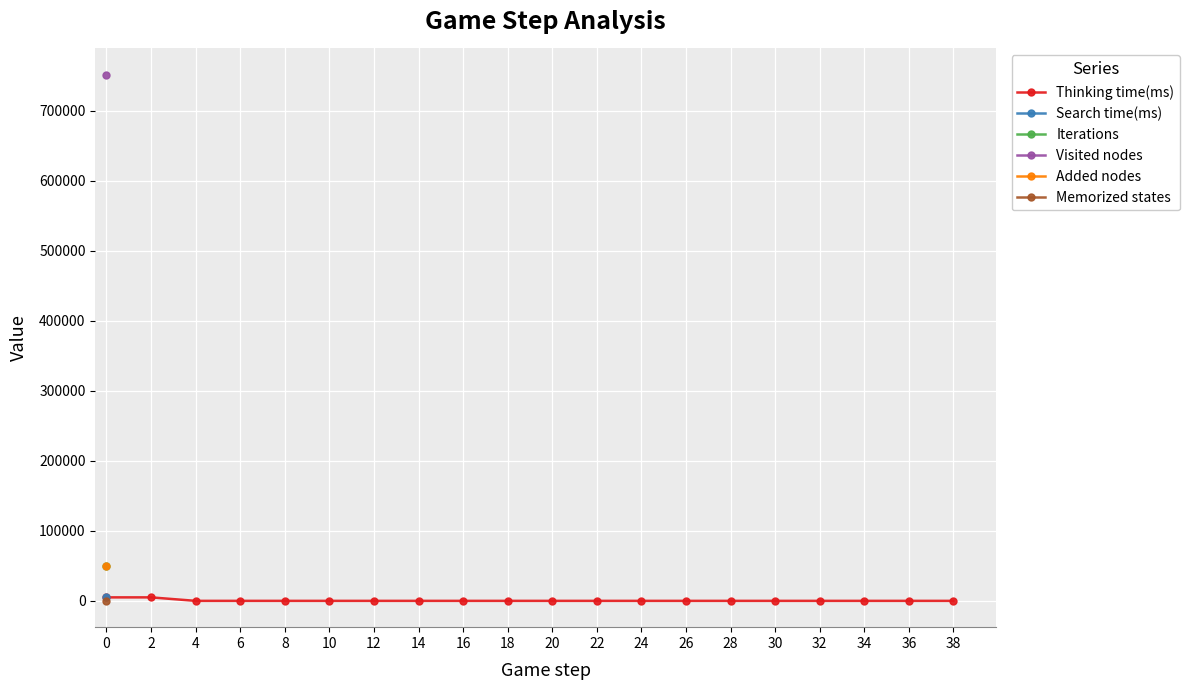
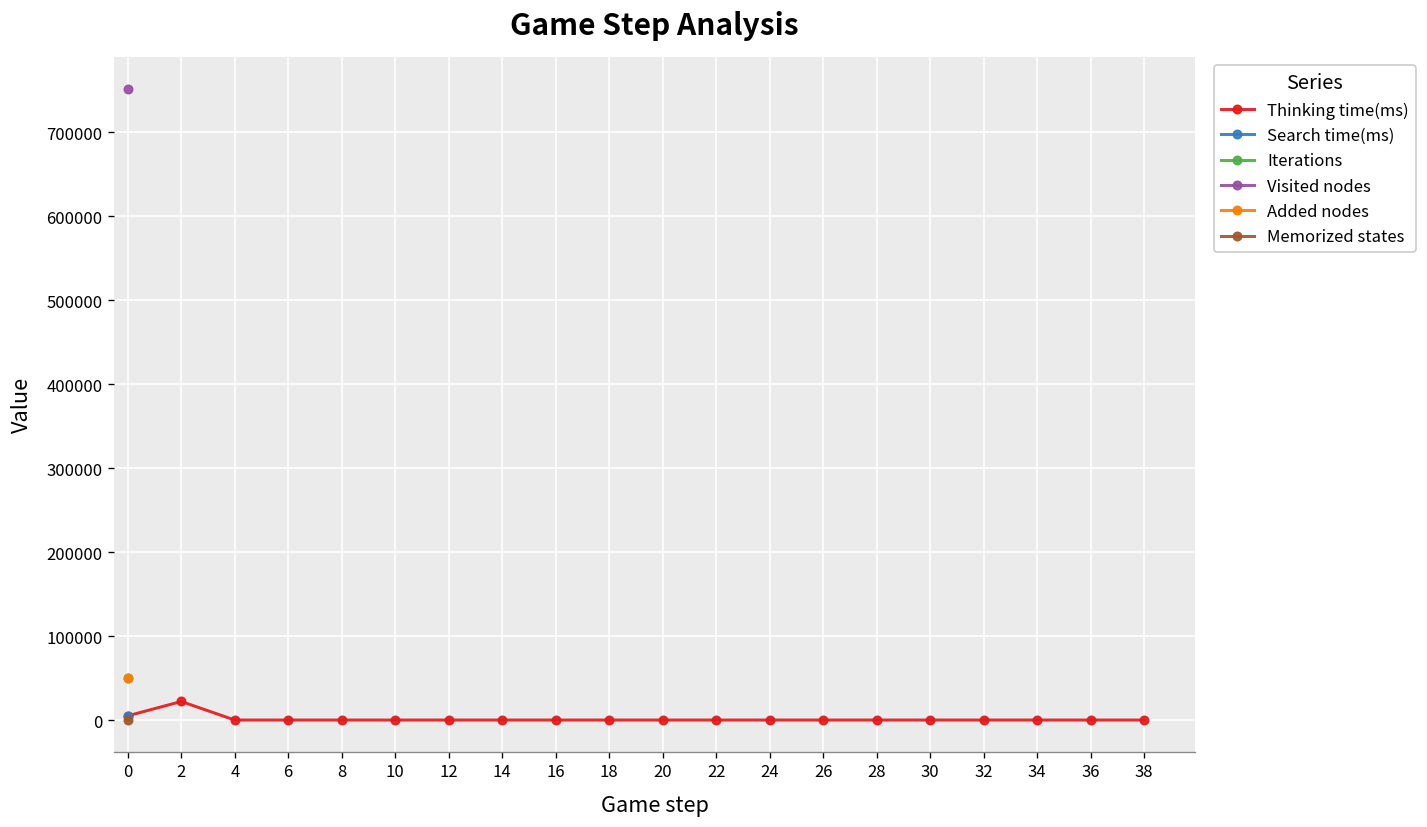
  {
    "Thinking time(ms)": {
-     "2": 0,
+     "2": 20000,
      "4": 0,
      "6": 0,
      "8": 0,
      "10": 0,
      "12": 0,
      "14": 0,
      "16": 0,
      "18": 0,
      "20": 0,
      "22": 0,
      "24": 0,
      "26": 0,
      "28": 0,
      "30": 0,
      "32": 0,
      "34": 0,
      "36": 0,
      "38": 0
    },
    "Added nodes": {
      "0": 50000
    },
    "Visited nodes": {
      "0": 750000
    },
    "Memorized states": {
      "0": 0
    }
  }
